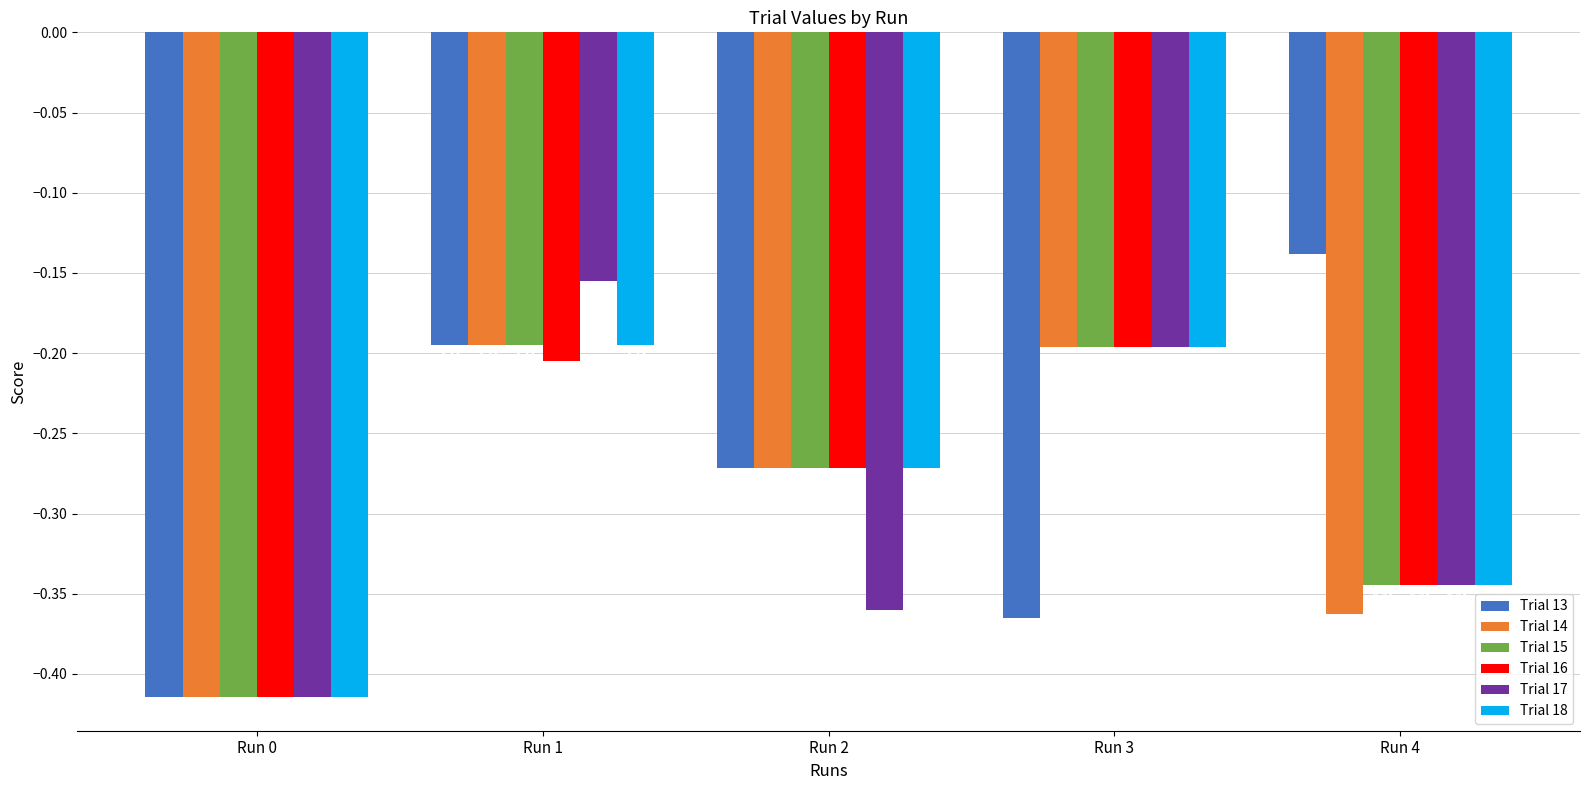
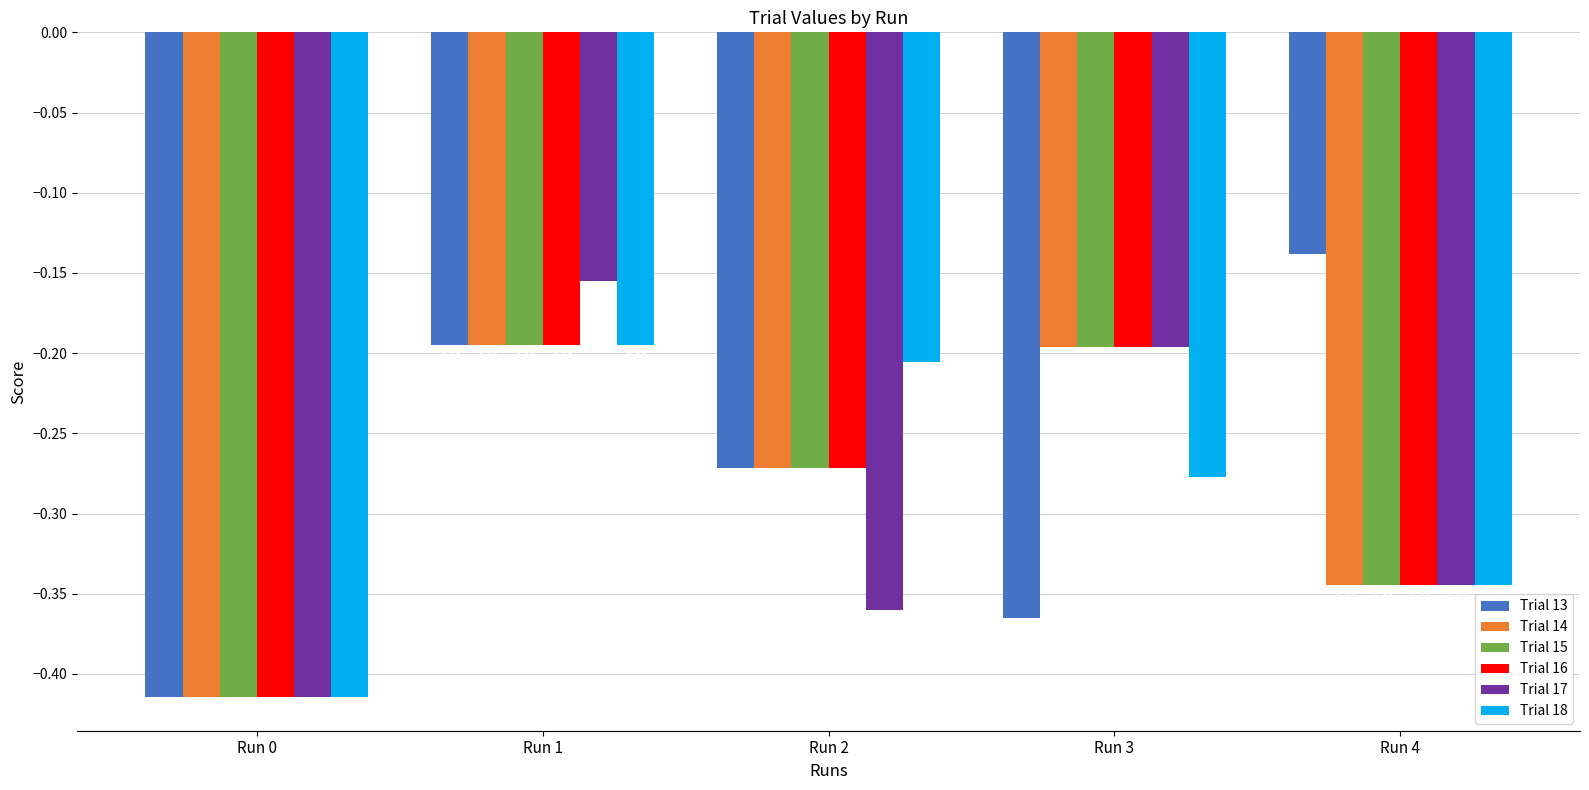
  {
    "Trial 13": {
      "Run 0": -0.415,
      "Run 1": -0.195,
      "Run 2": -0.271,
      "Run 3": -0.365,
      "Run 4": -0.138
    },
    "Trial 14": {
      "Run 0": -0.415,
      "Run 1": -0.195,
      "Run 2": -0.271,
      "Run 3": -0.196,
-     "Run 4": -0.362
+     "Run 4": -0.344
    },
    "Trial 15": {
      "Run 0": -0.415,
      "Run 1": -0.195,
      "Run 2": -0.271,
      "Run 3": -0.196,
      "Run 4": -0.344
    },
    "Trial 16": {
      "Run 0": -0.415,
-     "Run 1": -0.205,
+     "Run 1": -0.195,
      "Run 2": -0.271,
      "Run 3": -0.196,
      "Run 4": -0.344
    },
    "Trial 17": {
      "Run 0": -0.415,
      "Run 1": -0.155,
      "Run 2": -0.360,
      "Run 3": -0.196,
      "Run 4": -0.344
    },
    "Trial 18": {
      "Run 0": -0.415,
      "Run 1": -0.195,
-     "Run 2": -0.271,
-     "Run 3": -0.196,
+     "Run 2": -0.205,
+     "Run 3": -0.277,
      "Run 4": -0.344
    }
  }
